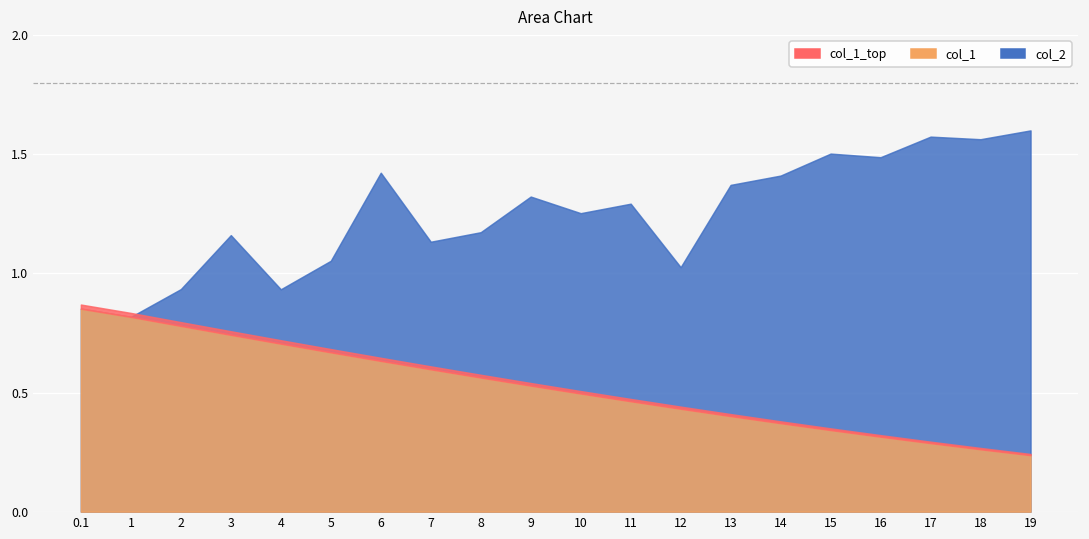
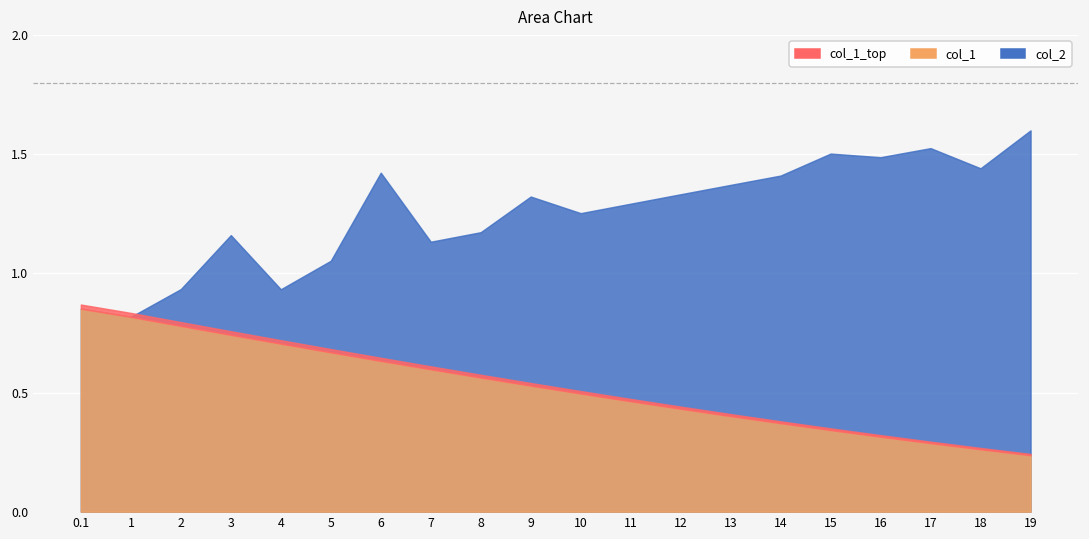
  {
    "col_2": {
      "2": 0.93,
      "3": 1.16,
      "4": 0.93,
      "5": 1.05,
      "6": 1.42,
      "7": 1.13,
      "8": 1.17,
      "9": 1.32,
      "10": 1.25,
      "11": 1.29,
-     "12": 1.03,
+     "12": 1.33,
      "13": 1.37,
      "14": 1.41,
      "15": 1.50,
      "16": 1.49,
-     "17": 1.57,
-     "18": 1.56,
+     "17": 1.53,
+     "18": 1.44,
      "19": 1.60
    },
    "col_1": {
      "2": 0.78,
      "3": 0.74,
      "4": 0.71,
      "5": 0.67,
      "6": 0.63,
      "7": 0.60
    },
    "col_1_top": {
      "0.1": 0.02,
      "1": 0.02,
      "2": 0.02,
      "3": 0.01,
      "4": 0.01,
      "5": 0.01,
      "6": 0.01,
      "7": 0.01
    }
  }
